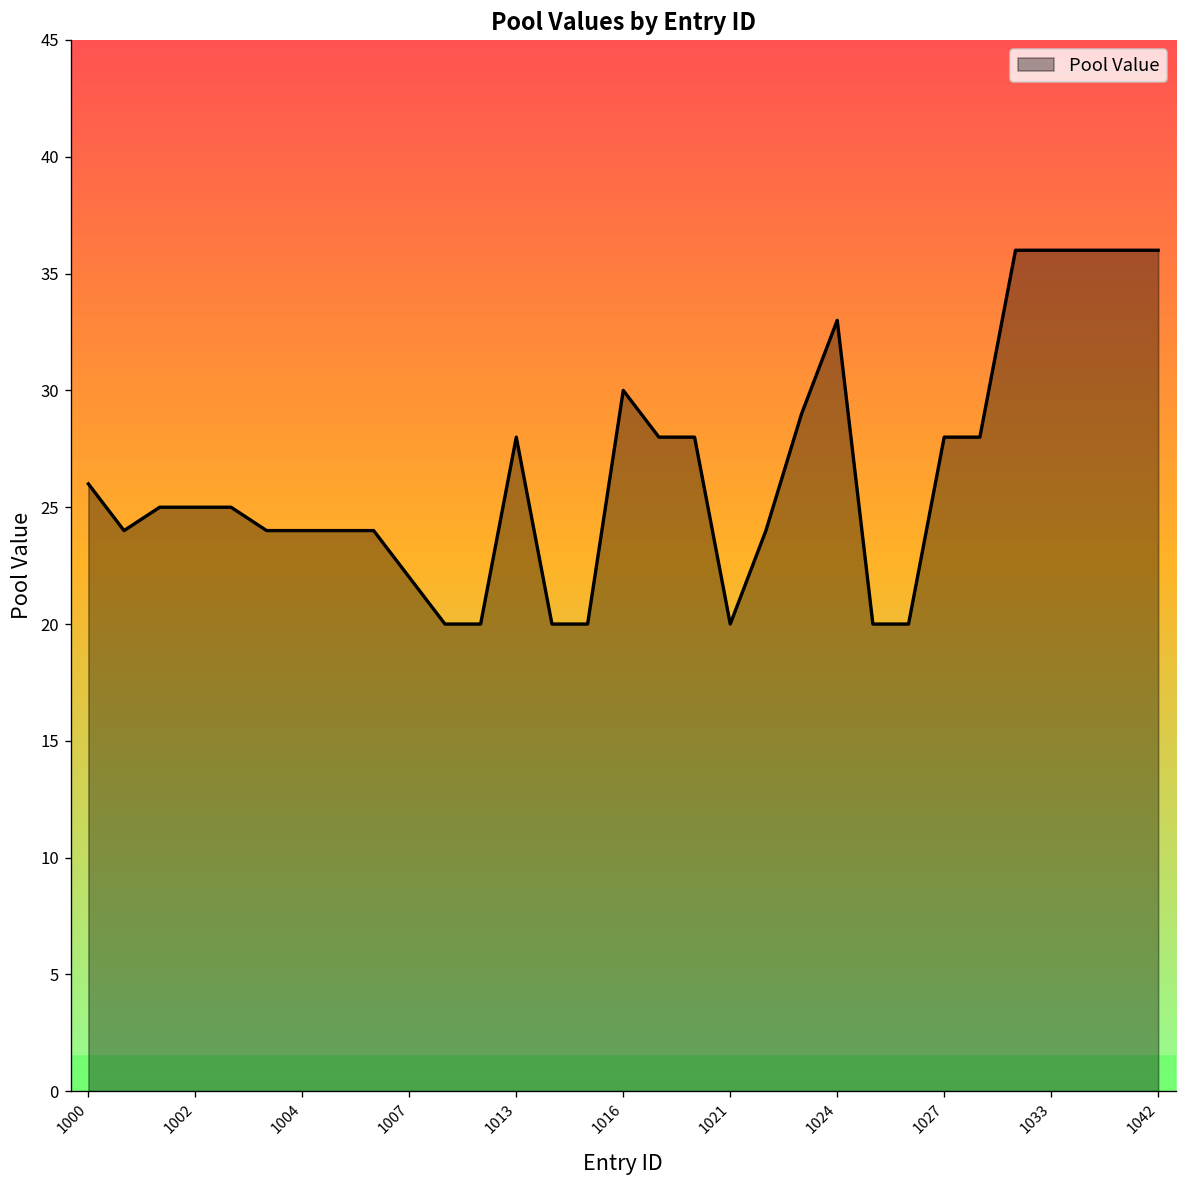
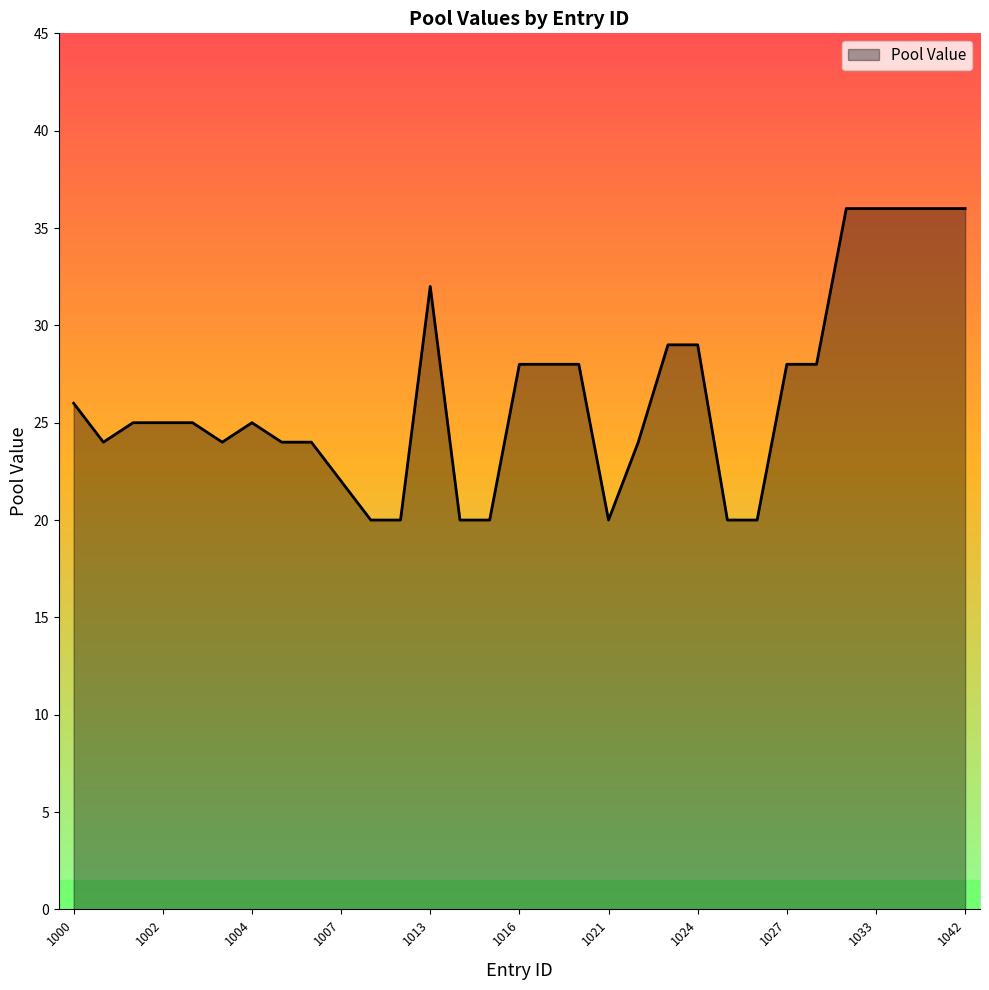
  {
    "1000": 26,
    "1002": 25,
-   "1004": 24,
+   "1004": 25,
    "1007": 22,
-   "1013": 28,
-   "1016": 30,
+   "1013": 32,
+   "1016": 28,
    "1021": 20,
-   "1024": 33,
+   "1024": 29,
    "1027": 28,
    "1033": 36,
    "1042": 36
  }
